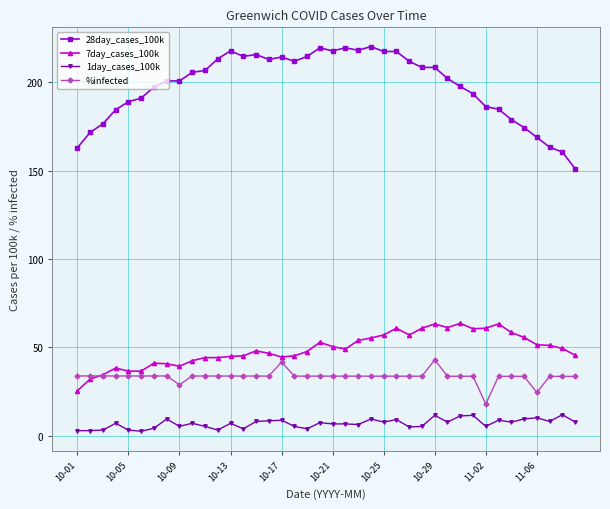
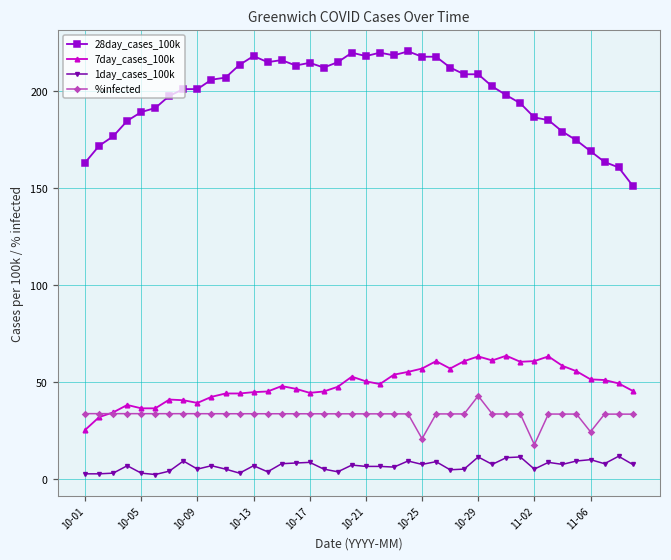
  {
    "%infected": {
      "10-01": 34,
      "10-05": 34,
-     "10-09": 29,
+     "10-09": 34,
      "10-13": 34,
-     "10-17": 42,
+     "10-17": 34,
      "10-21": 34,
-     "10-25": 34,
+     "10-25": 21,
      "10-29": 43,
      "11-02": 18,
      "11-06": 24
    }
  }
